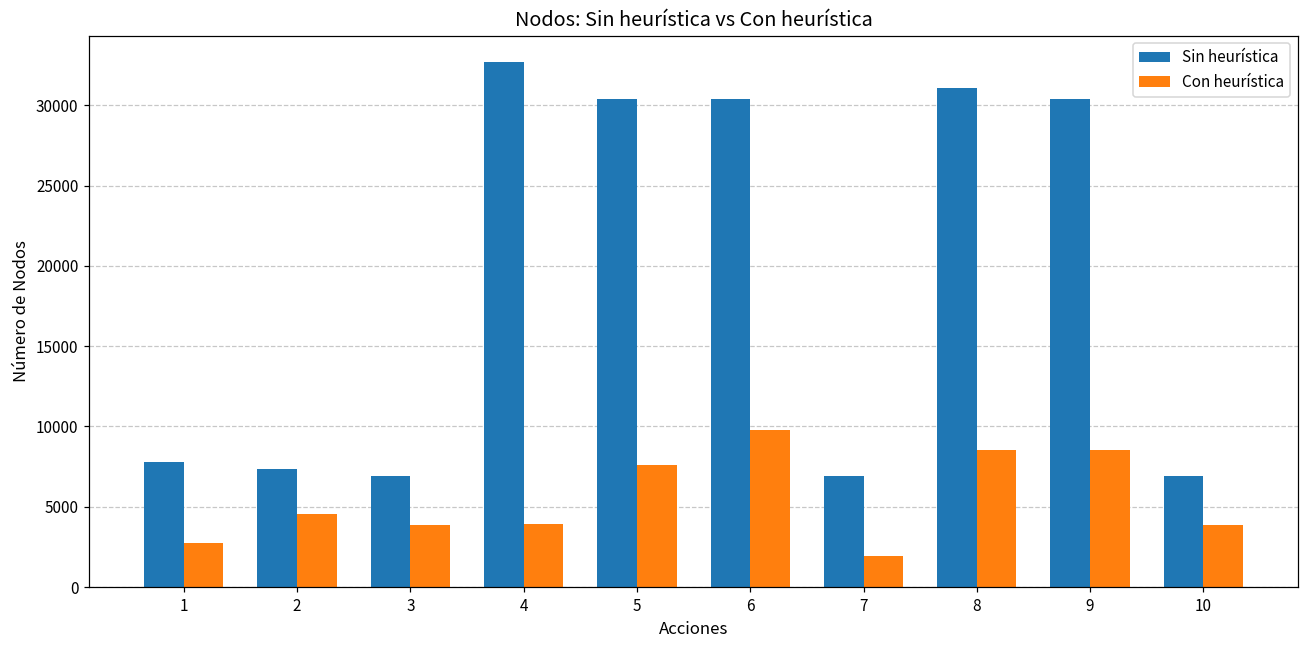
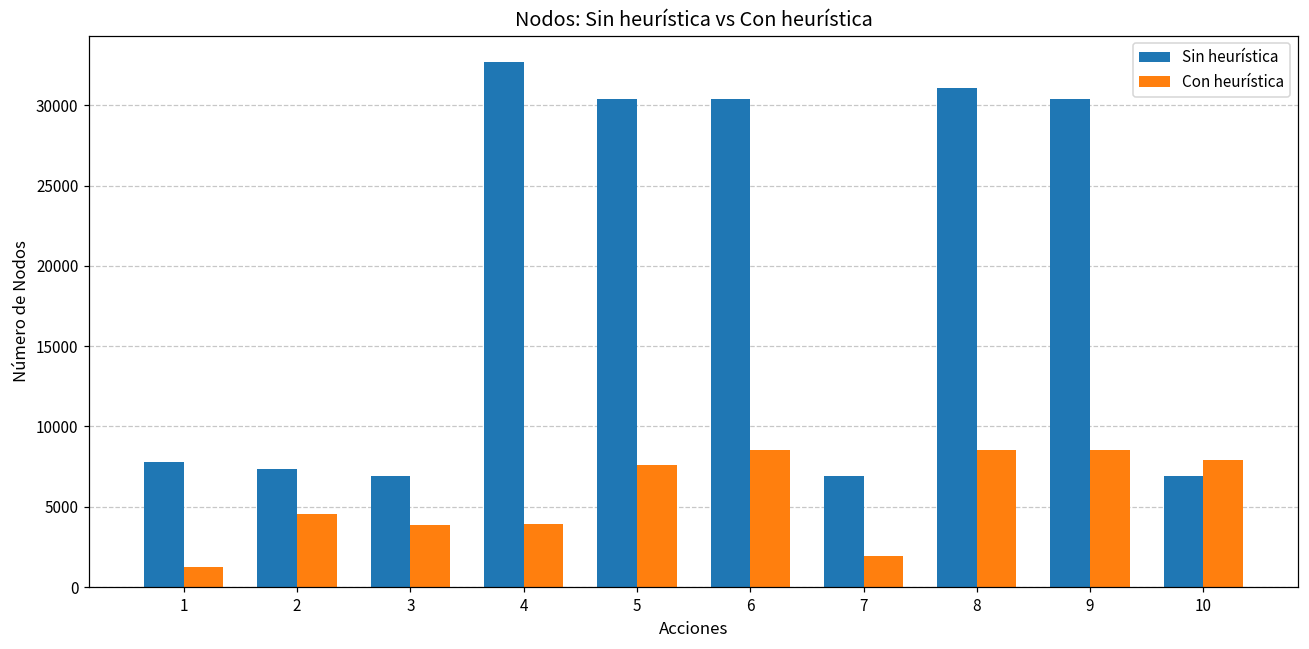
  {
    "Sin heurística": {
      "1": 7800,
      "2": 7400,
      "3": 6900,
      "4": 32700,
      "5": 30400,
      "6": 30400,
      "7": 6900,
      "8": 31100,
      "9": 30400,
      "10": 6900
    },
    "Con heurística": {
-     "1": 2800,
+     "1": 1200,
      "2": 4600,
      "3": 3900,
      "4": 4000,
      "5": 7600,
-     "6": 9800,
+     "6": 8500,
      "7": 2000,
      "8": 8500,
      "9": 8500,
-     "10": 3900
+     "10": 7900
    }
  }
